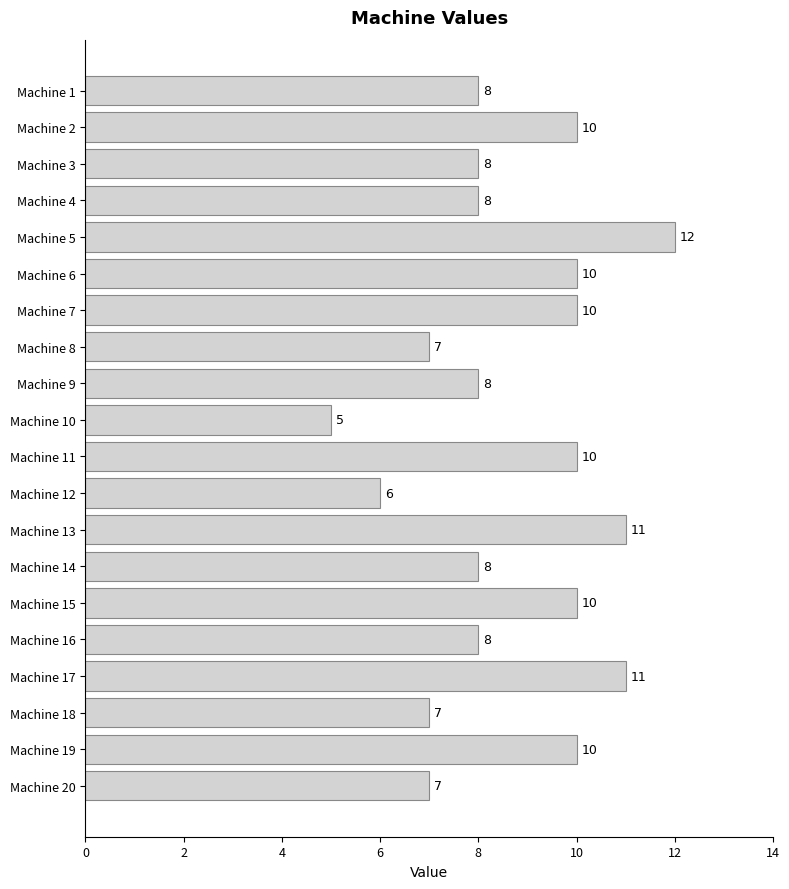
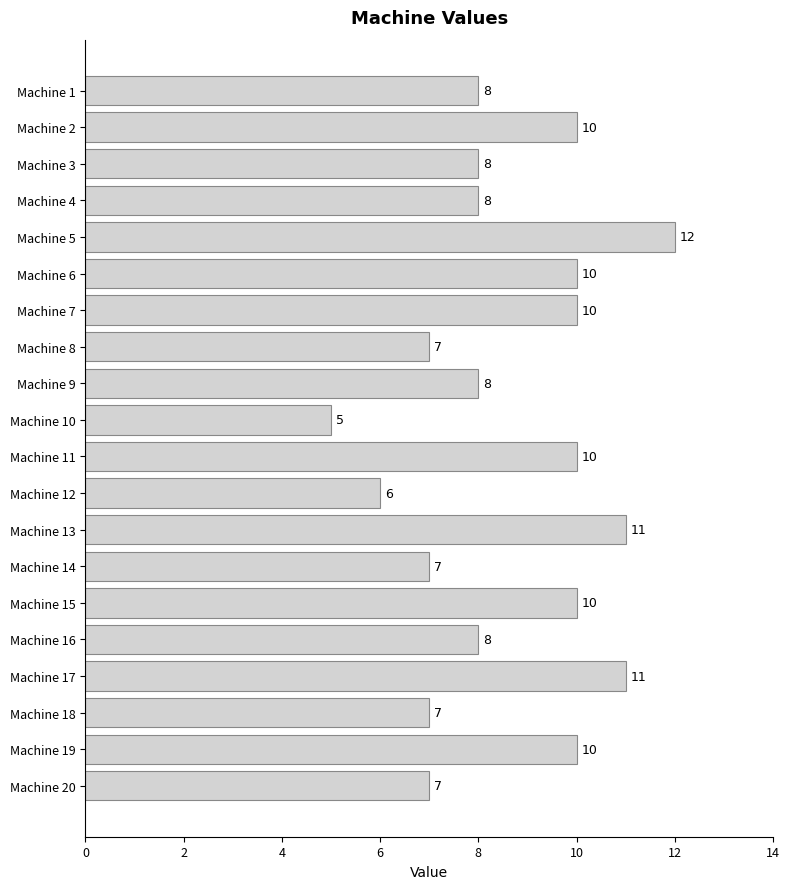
  {
    "Machine 1": 8,
    "Machine 2": 10,
    "Machine 3": 8,
    "Machine 4": 8,
    "Machine 5": 12,
    "Machine 6": 10,
    "Machine 7": 10,
    "Machine 8": 7,
    "Machine 9": 8,
    "Machine 10": 5,
    "Machine 11": 10,
    "Machine 12": 6,
    "Machine 13": 11,
-   "Machine 14": 8,
+   "Machine 14": 7,
    "Machine 15": 10,
    "Machine 16": 8,
    "Machine 17": 11,
    "Machine 18": 7,
    "Machine 19": 10,
    "Machine 20": 7
  }
